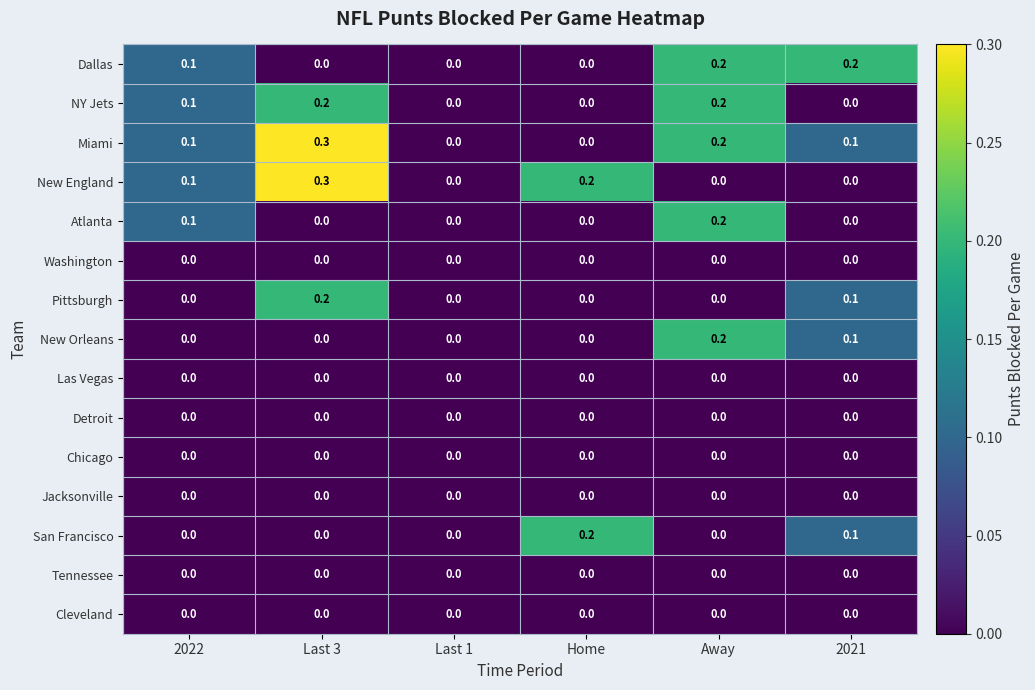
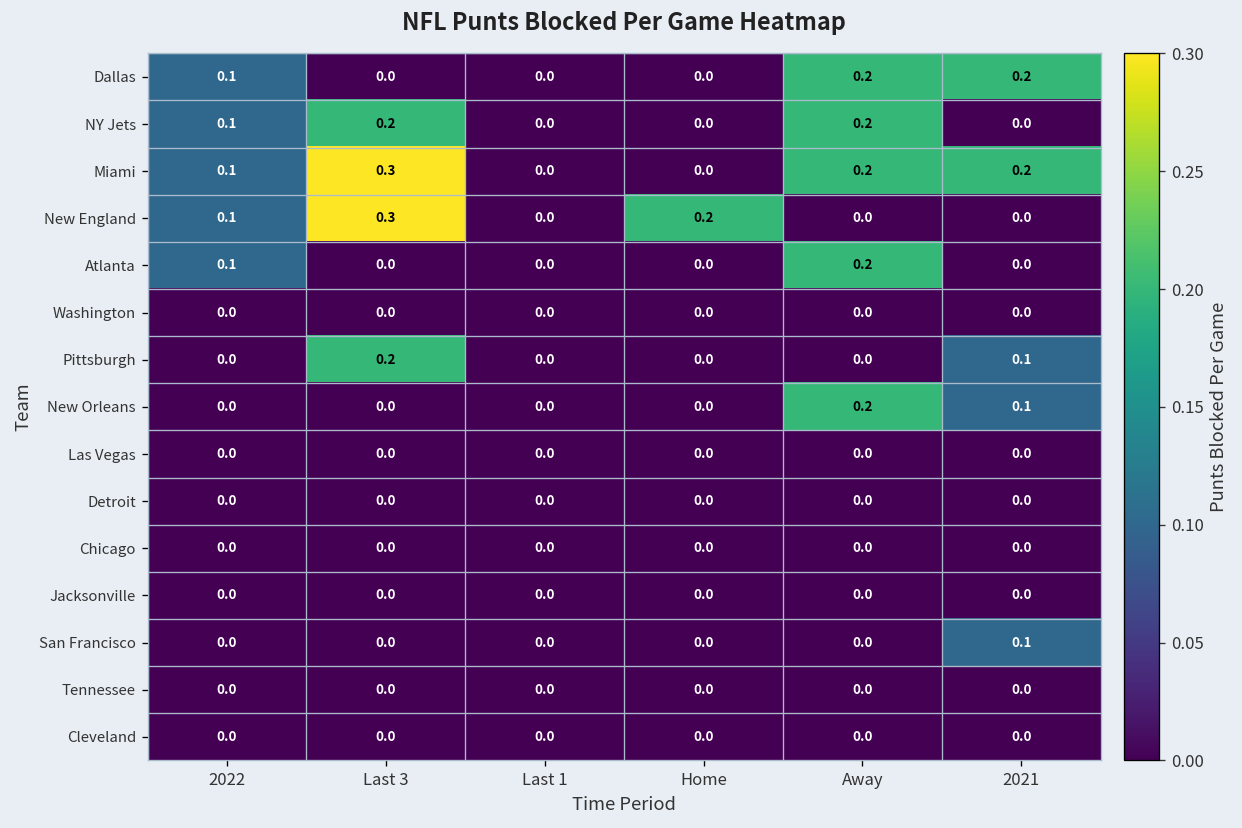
  {
    "Dallas": {
      "2022": 0.1,
      "Last 3": 0.0,
      "Last 1": 0.0,
      "Home": 0.0,
      "Away": 0.2,
      "2021": 0.2
    },
    "NY Jets": {
      "2022": 0.1,
      "Last 3": 0.2,
      "Last 1": 0.0,
      "Home": 0.0,
      "Away": 0.2,
      "2021": 0.0
    },
    "Miami": {
      "2022": 0.1,
      "Last 3": 0.3,
      "Last 1": 0.0,
      "Home": 0.0,
      "Away": 0.2,
-     "2021": 0.1
+     "2021": 0.2
    },
    "New England": {
      "2022": 0.1,
      "Last 3": 0.3,
      "Last 1": 0.0,
      "Home": 0.2,
      "Away": 0.0,
      "2021": 0.0
    },
    "Atlanta": {
      "2022": 0.1,
      "Last 3": 0.0,
      "Last 1": 0.0,
      "Home": 0.0,
      "Away": 0.2,
      "2021": 0.0
    },
    "Washington": {
      "2022": 0.0,
      "Last 3": 0.0,
      "Last 1": 0.0,
      "Home": 0.0,
      "Away": 0.0,
      "2021": 0.0
    },
    "Pittsburgh": {
      "2022": 0.0,
      "Last 3": 0.2,
      "Last 1": 0.0,
      "Home": 0.0,
      "Away": 0.0,
      "2021": 0.1
    },
    "New Orleans": {
      "2022": 0.0,
      "Last 3": 0.0,
      "Last 1": 0.0,
      "Home": 0.0,
      "Away": 0.2,
      "2021": 0.1
    },
    "Las Vegas": {
      "2022": 0.0,
      "Last 3": 0.0,
      "Last 1": 0.0,
      "Home": 0.0,
      "Away": 0.0,
      "2021": 0.0
    },
    "Detroit": {
      "2022": 0.0,
      "Last 3": 0.0,
      "Last 1": 0.0,
      "Home": 0.0,
      "Away": 0.0,
      "2021": 0.0
    },
    "Chicago": {
      "2022": 0.0,
      "Last 3": 0.0,
      "Last 1": 0.0,
      "Home": 0.0,
      "Away": 0.0,
      "2021": 0.0
    },
    "Jacksonville": {
      "2022": 0.0,
      "Last 3": 0.0,
      "Last 1": 0.0,
      "Home": 0.0,
      "Away": 0.0,
      "2021": 0.0
    },
    "San Francisco": {
      "2022": 0.0,
      "Last 3": 0.0,
      "Last 1": 0.0,
-     "Home": 0.2,
+     "Home": 0.0,
      "Away": 0.0,
      "2021": 0.1
    },
    "Tennessee": {
      "2022": 0.0,
      "Last 3": 0.0,
      "Last 1": 0.0,
      "Home": 0.0,
      "Away": 0.0,
      "2021": 0.0
    },
    "Cleveland": {
      "2022": 0.0,
      "Last 3": 0.0,
      "Last 1": 0.0,
      "Home": 0.0,
      "Away": 0.0,
      "2021": 0.0
    }
  }
